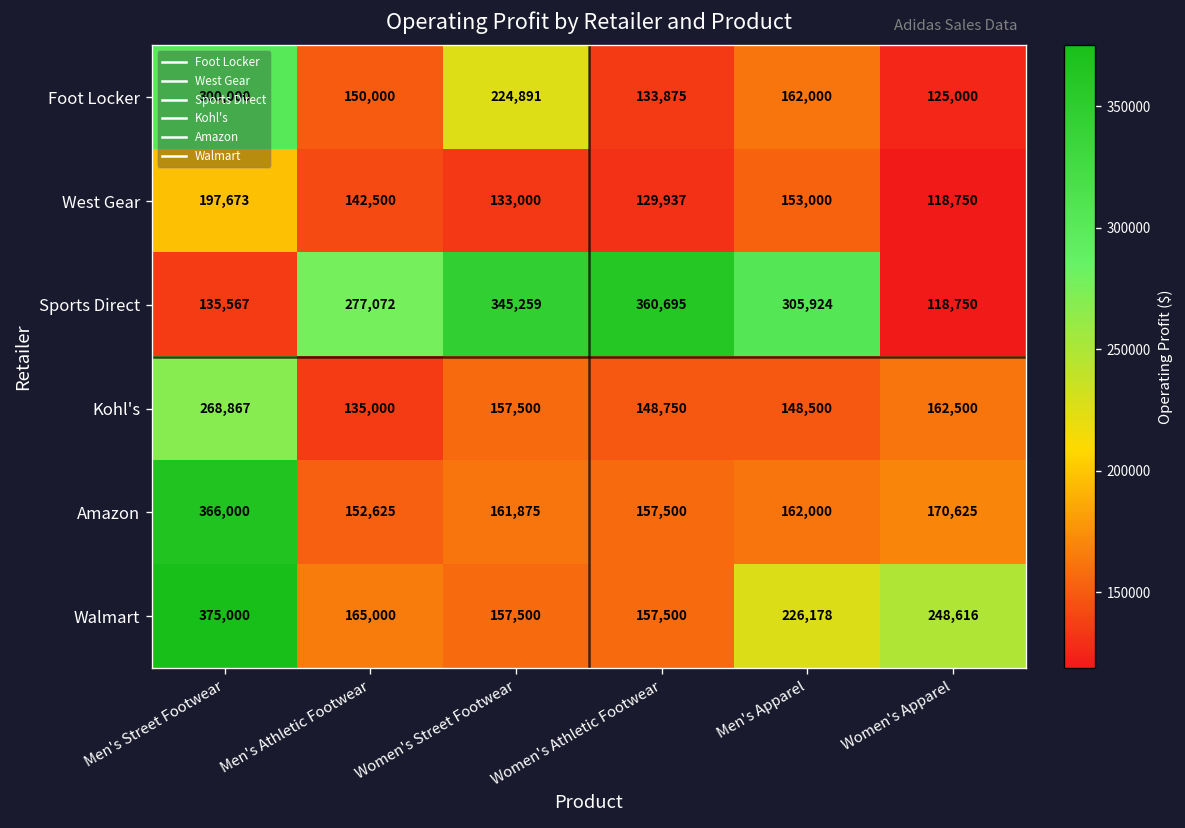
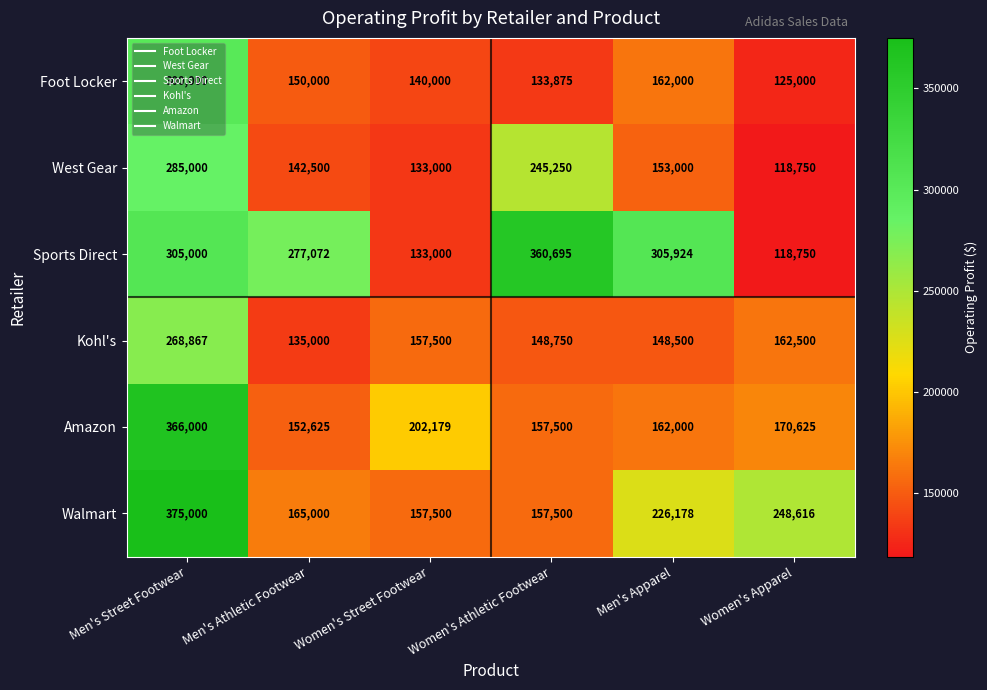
  {
    "Foot Locker": {
      "Men's Athletic Footwear": "150,000",
-     "Women's Street Footwear": "224,891",
+     "Women's Street Footwear": "140,000",
      "Women's Athletic Footwear": "133,875",
      "Men's Apparel": "162,000",
      "Women's Apparel": "125,000"
    },
    "West Gear": {
-     "Men's Street Footwear": "197,673",
+     "Men's Street Footwear": "285,000",
      "Men's Athletic Footwear": "142,500",
      "Women's Street Footwear": "133,000",
-     "Women's Athletic Footwear": "129,937",
+     "Women's Athletic Footwear": "245,250",
      "Men's Apparel": "153,000",
      "Women's Apparel": "118,750"
    },
    "Sports Direct": {
-     "Men's Street Footwear": "135,567",
+     "Men's Street Footwear": "305,000",
      "Men's Athletic Footwear": "277,072",
-     "Women's Street Footwear": "345,259",
+     "Women's Street Footwear": "133,000",
      "Women's Athletic Footwear": "360,695",
      "Men's Apparel": "305,924",
      "Women's Apparel": "118,750"
    },
    "Kohl's": {
      "Men's Street Footwear": "268,867",
      "Men's Athletic Footwear": "135,000",
      "Women's Street Footwear": "157,500",
      "Women's Athletic Footwear": "148,750",
      "Men's Apparel": "148,500",
      "Women's Apparel": "162,500"
    },
    "Amazon": {
      "Men's Street Footwear": "366,000",
      "Men's Athletic Footwear": "152,625",
-     "Women's Street Footwear": "161,875",
+     "Women's Street Footwear": "202,179",
      "Women's Athletic Footwear": "157,500",
      "Men's Apparel": "162,000",
      "Women's Apparel": "170,625"
    },
    "Walmart": {
      "Men's Street Footwear": "375,000",
      "Men's Athletic Footwear": "165,000",
      "Women's Street Footwear": "157,500",
      "Women's Athletic Footwear": "157,500",
      "Men's Apparel": "226,178",
      "Women's Apparel": "248,616"
    }
  }
